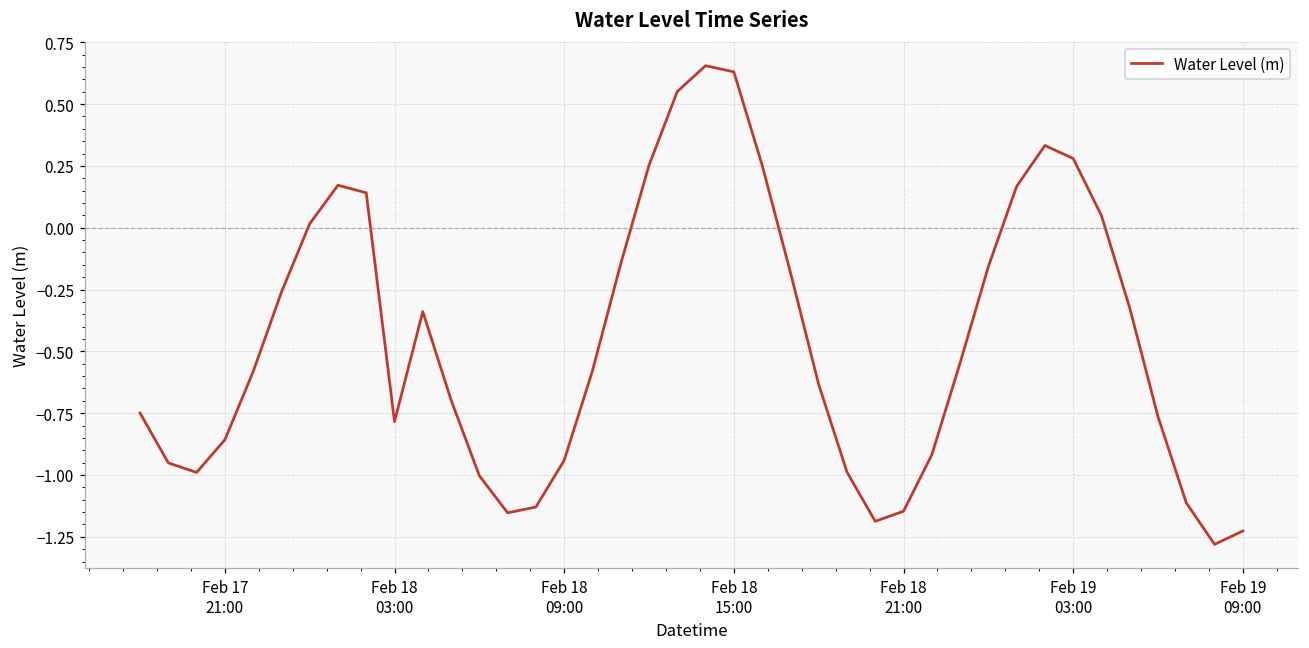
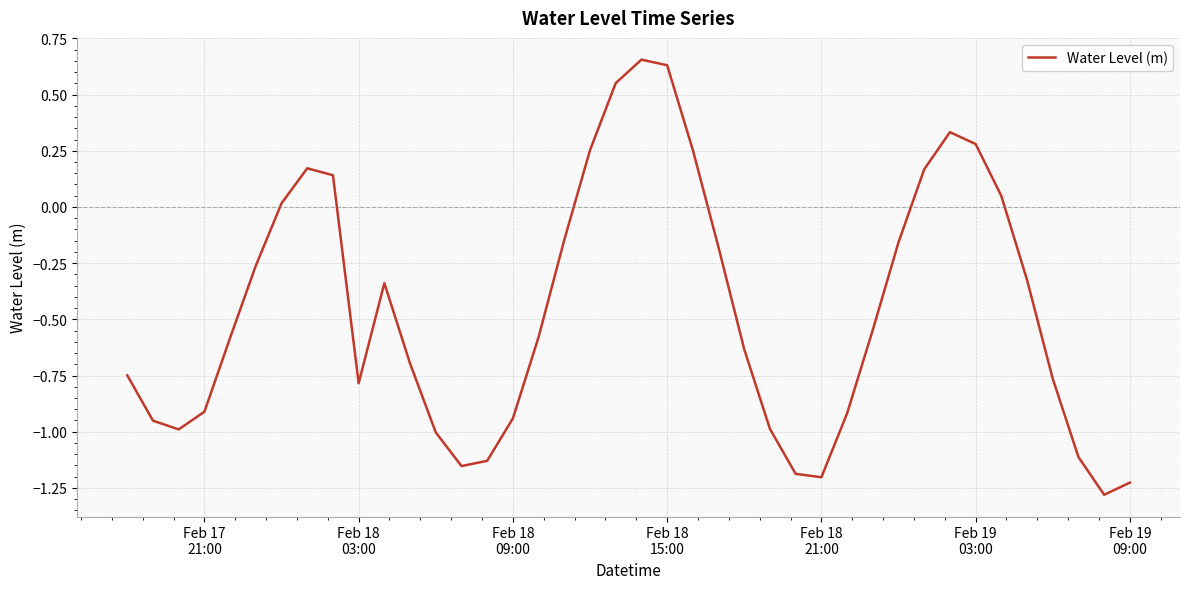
  {
-   "Feb 17 21:00": -0.86,
+   "Feb 17 21:00": -0.91,
    "Feb 18 03:00": -0.78,
    "Feb 18 09:00": -0.94,
    "Feb 18 15:00": 0.63,
-   "Feb 18 21:00": -1.15,
+   "Feb 18 21:00": -1.20,
    "Feb 19 03:00": 0.28,
    "Feb 19 09:00": -1.23
  }
